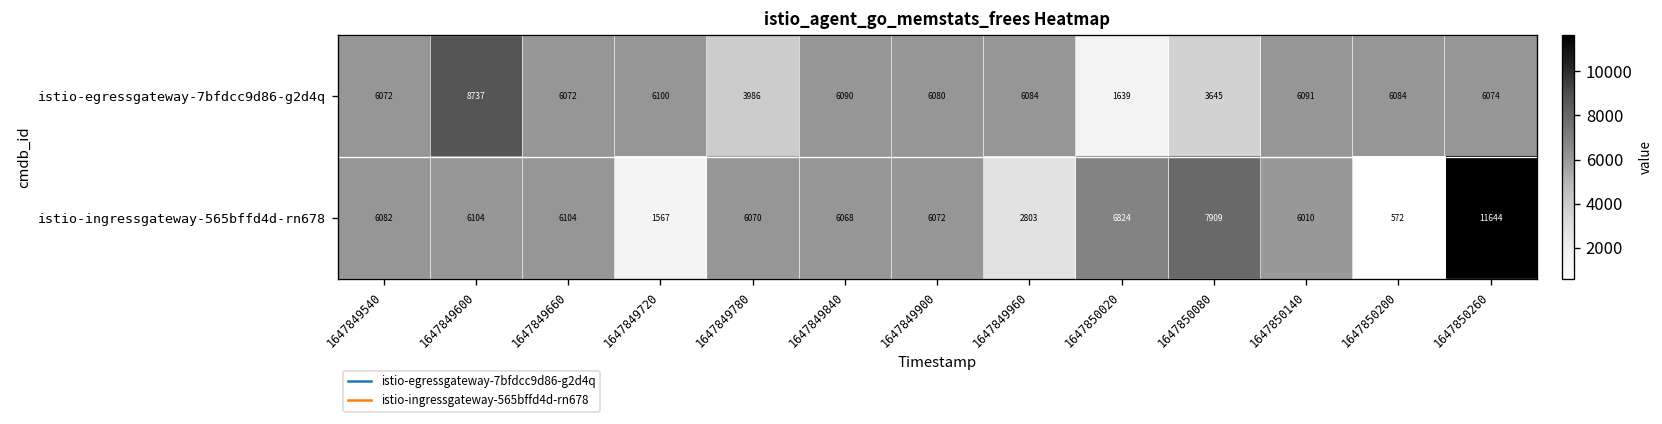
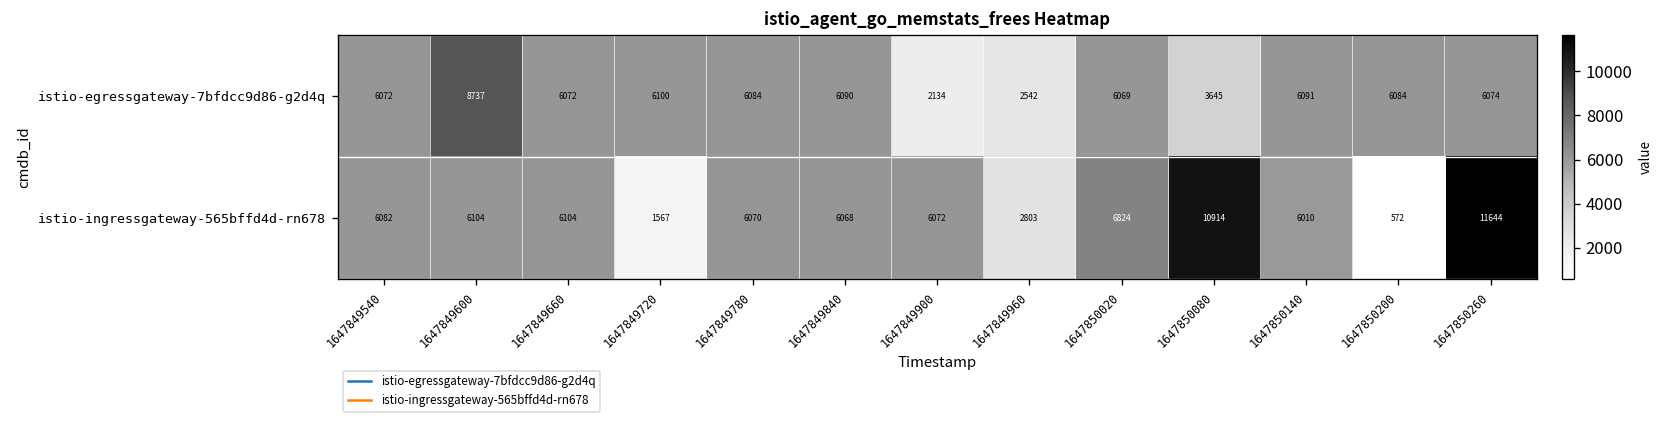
  {
    "istio-egressgateway-7bfdcc9d86-g2d4q": {
      "1647849540": 6072,
      "1647849600": 8737,
      "1647849660": 6072,
      "1647849720": 6100,
-     "1647849780": 3986,
+     "1647849780": 6084,
      "1647849840": 6090,
-     "1647849900": 6080,
-     "1647849960": 6084,
-     "1647850020": 1639,
+     "1647849900": 2134,
+     "1647849960": 2542,
+     "1647850020": 6069,
      "1647850080": 3645,
      "1647850140": 6091,
      "1647850200": 6084,
      "1647850260": 6074
    },
    "istio-ingressgateway-565bffd4d-rn678": {
      "1647849540": 6082,
      "1647849600": 6104,
      "1647849660": 6104,
      "1647849720": 1567,
      "1647849780": 6070,
      "1647849840": 6068,
      "1647849900": 6072,
      "1647849960": 2803,
      "1647850020": 6824,
-     "1647850080": 7909,
+     "1647850080": 10914,
      "1647850140": 6010,
      "1647850200": 572,
      "1647850260": 11644
    }
  }
